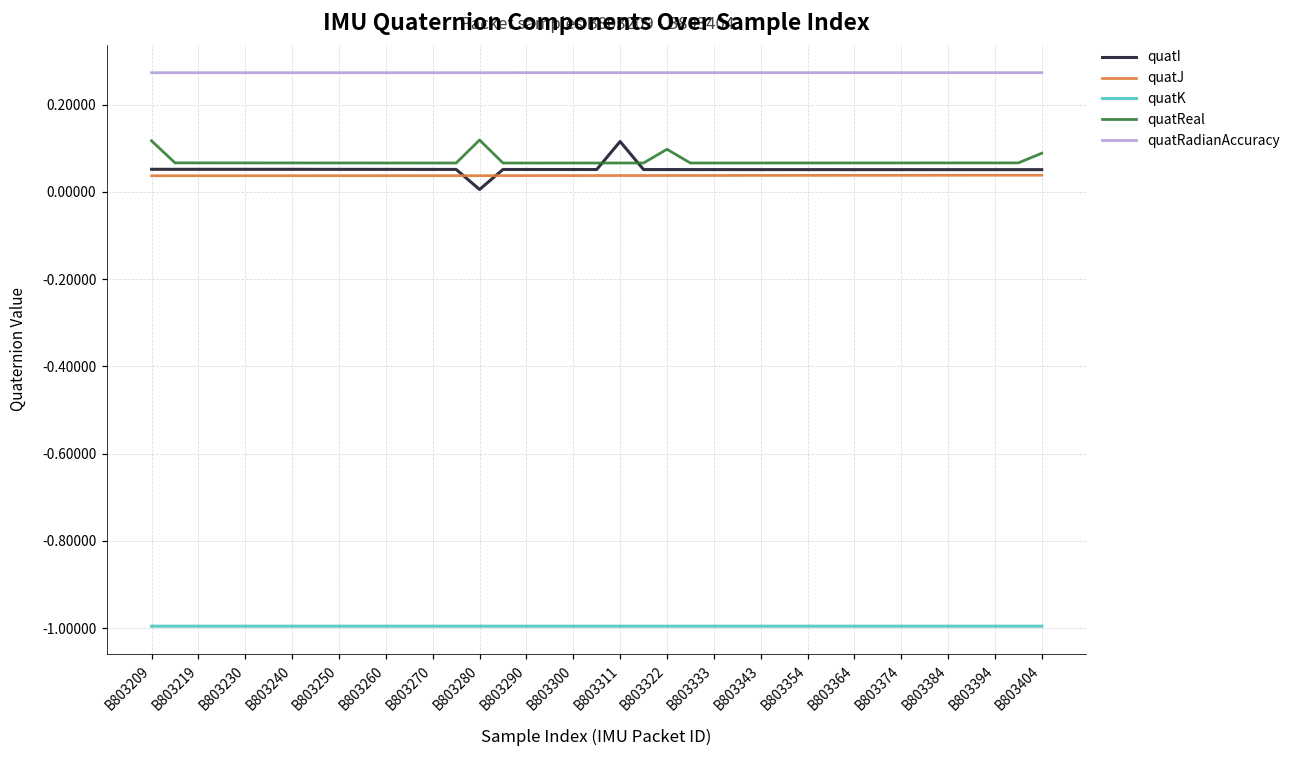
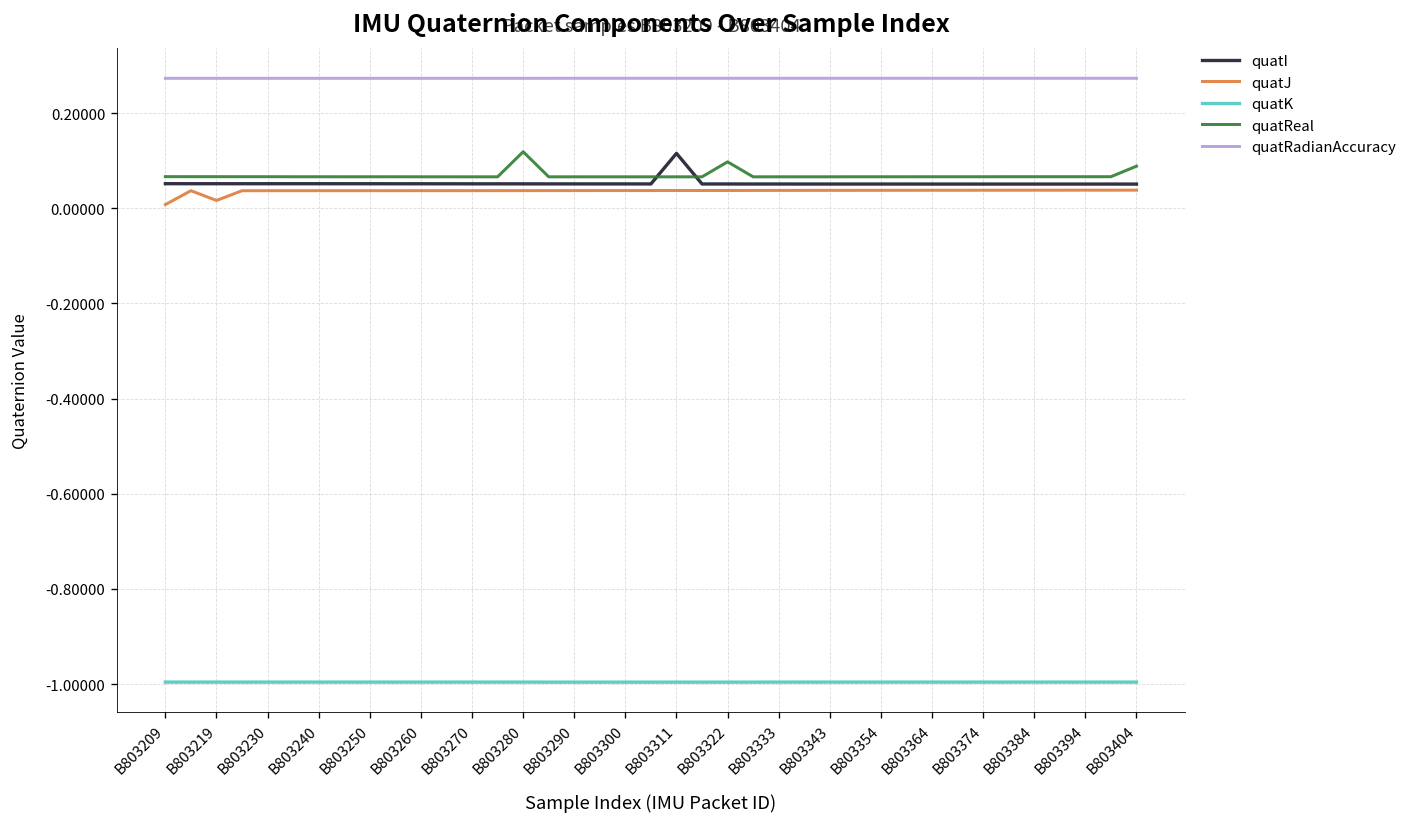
  {
    "quatI": {
      "B803209": 0.05,
      "B803219": 0.05,
      "B803230": 0.05,
      "B803240": 0.05,
      "B803250": 0.05,
      "B803260": 0.05,
      "B803270": 0.05,
-     "B803280": 0.01,
+     "B803280": 0.05,
      "B803290": 0.05,
      "B803300": 0.05,
      "B803311": 0.12,
      "B803322": 0.05,
      "B803333": 0.05,
      "B803343": 0.05,
      "B803354": 0.05,
      "B803364": 0.05,
      "B803374": 0.05,
      "B803384": 0.05,
      "B803394": 0.05,
      "B803404": 0.05
    },
    "quatJ": {
-     "B803209": 0.04,
-     "B803219": 0.04,
+     "B803209": 0.01,
+     "B803219": 0.02,
      "B803230": 0.04,
      "B803240": 0.04,
      "B803250": 0.04,
      "B803260": 0.04,
      "B803270": 0.04,
      "B803280": 0.04,
      "B803290": 0.04,
      "B803300": 0.04,
      "B803311": 0.04,
      "B803322": 0.04,
      "B803333": 0.04,
      "B803343": 0.04,
      "B803354": 0.04,
      "B803364": 0.04,
      "B803374": 0.04,
      "B803384": 0.04,
      "B803394": 0.04,
      "B803404": 0.04
    },
    "quatK": {
      "B803209": -1.00,
      "B803219": -1.00,
      "B803230": -1.00,
      "B803240": -1.00,
      "B803250": -1.00,
      "B803260": -1.00,
      "B803270": -1.00,
      "B803280": -1.00,
      "B803290": -1.00,
      "B803300": -1.00,
      "B803311": -1.00,
      "B803322": -1.00,
      "B803333": -1.00,
      "B803343": -1.00,
      "B803354": -1.00,
      "B803364": -1.00,
      "B803374": -1.00,
      "B803384": -1.00,
      "B803394": -1.00,
      "B803404": -1.00
    },
    "quatReal": {
-     "B803209": 0.12,
+     "B803209": 0.07,
      "B803219": 0.07,
      "B803230": 0.07,
      "B803240": 0.07,
      "B803250": 0.07,
      "B803260": 0.07,
      "B803270": 0.07,
      "B803280": 0.12,
      "B803290": 0.07,
      "B803300": 0.07,
      "B803311": 0.07,
      "B803322": 0.10,
      "B803333": 0.07,
      "B803343": 0.07,
      "B803354": 0.07,
      "B803364": 0.07,
      "B803374": 0.07,
      "B803384": 0.07,
      "B803394": 0.07,
      "B803404": 0.09
    },
    "quatRadianAccuracy": {
      "B803209": 0.27,
      "B803219": 0.27,
      "B803230": 0.27,
      "B803240": 0.27,
      "B803250": 0.27,
      "B803260": 0.27,
      "B803270": 0.27,
      "B803280": 0.27,
      "B803290": 0.27,
      "B803300": 0.27,
      "B803311": 0.27,
      "B803322": 0.27,
      "B803333": 0.27,
      "B803343": 0.27,
      "B803354": 0.27,
      "B803364": 0.27,
      "B803374": 0.27,
      "B803384": 0.27,
      "B803394": 0.27,
      "B803404": 0.27
    }
  }
